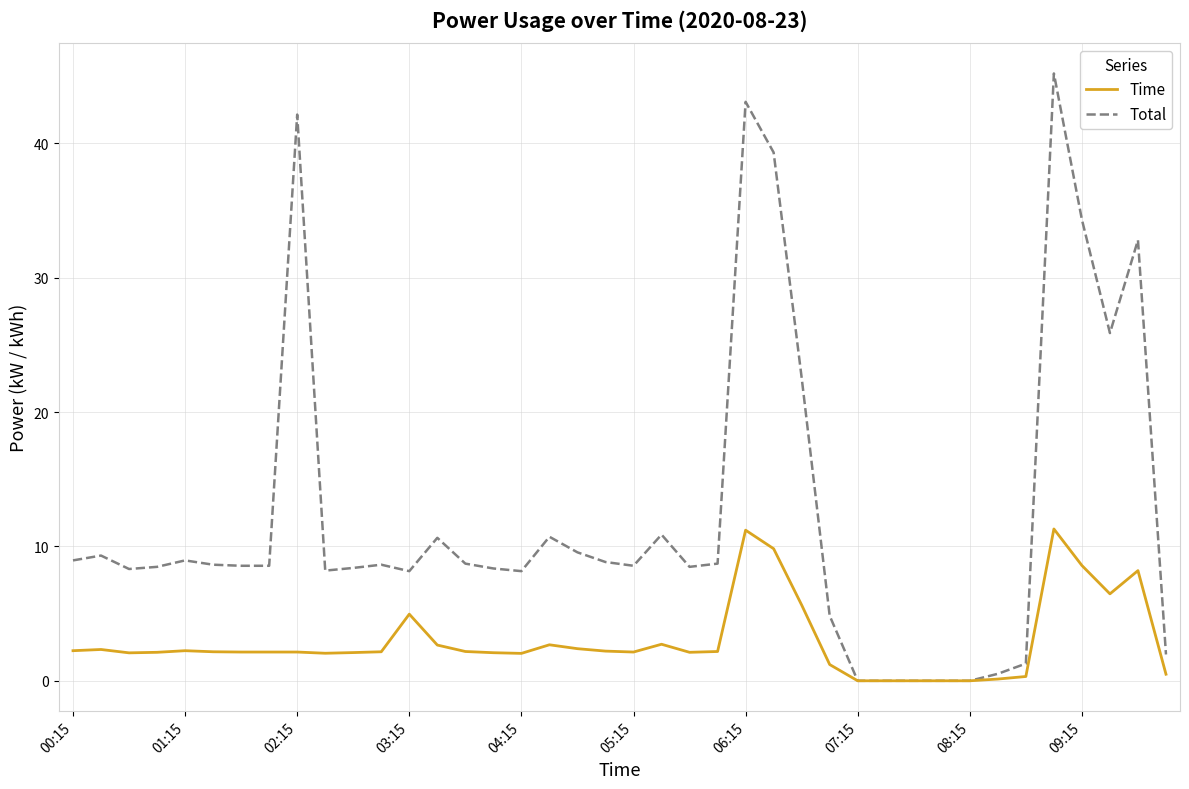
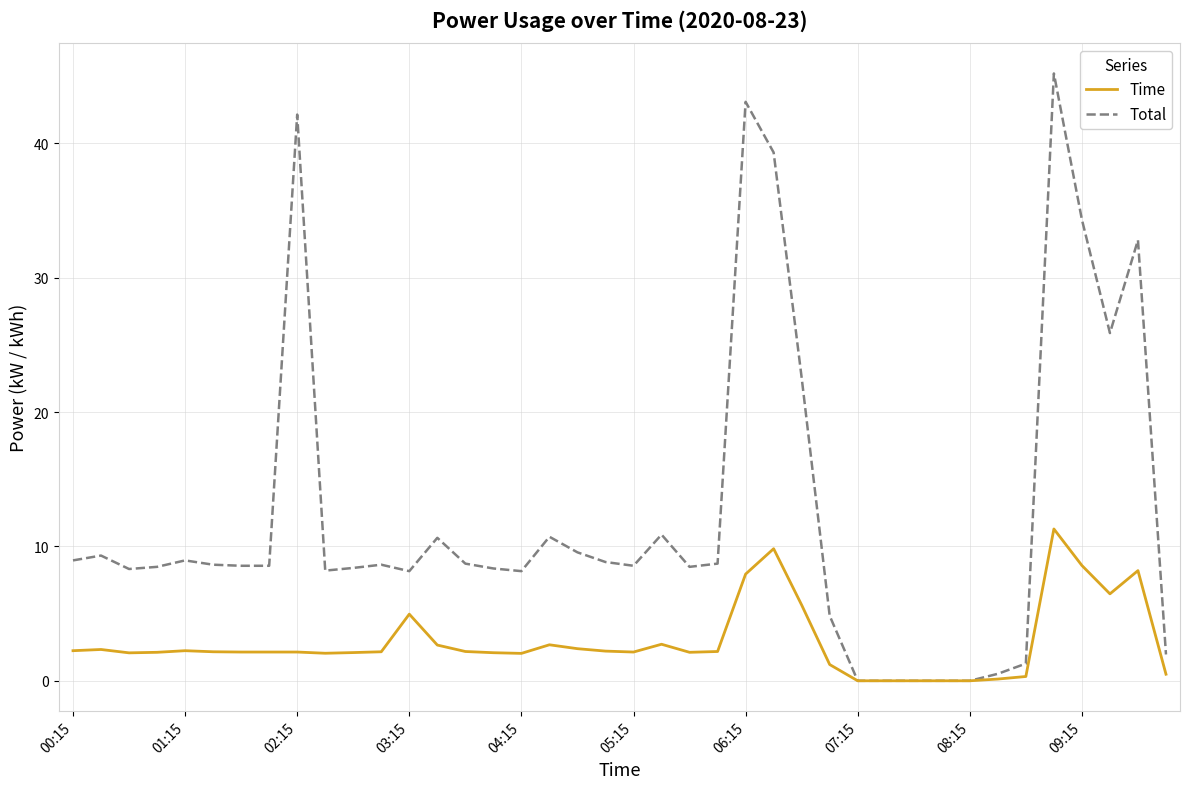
  {
    "Time": {
      "00:15": 2.2,
      "01:15": 2.2,
      "02:15": 2.1,
      "03:15": 5.0,
      "04:15": 2.0,
      "05:15": 2.1,
-     "06:15": 11.2,
+     "06:15": 7.9,
      "09:15": 8.6
    },
    "Total": {
      "00:15": 9.0,
      "01:15": 9.0,
      "02:15": 42.1,
      "03:15": 8.2,
      "04:15": 8.2,
      "05:15": 8.6,
      "06:15": 43.1,
      "09:15": 34.3
    }
  }
